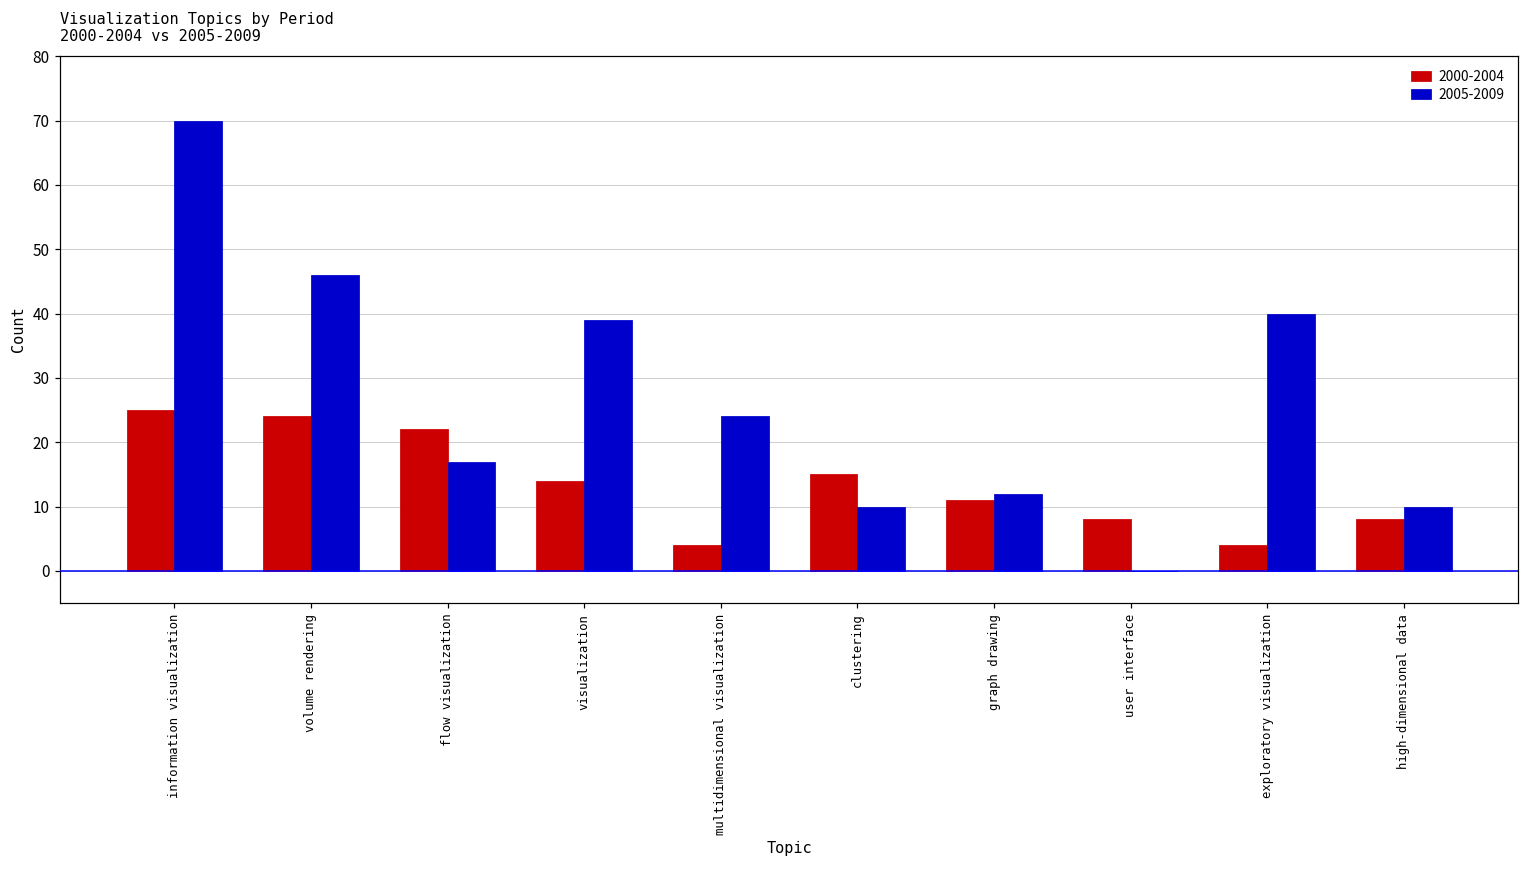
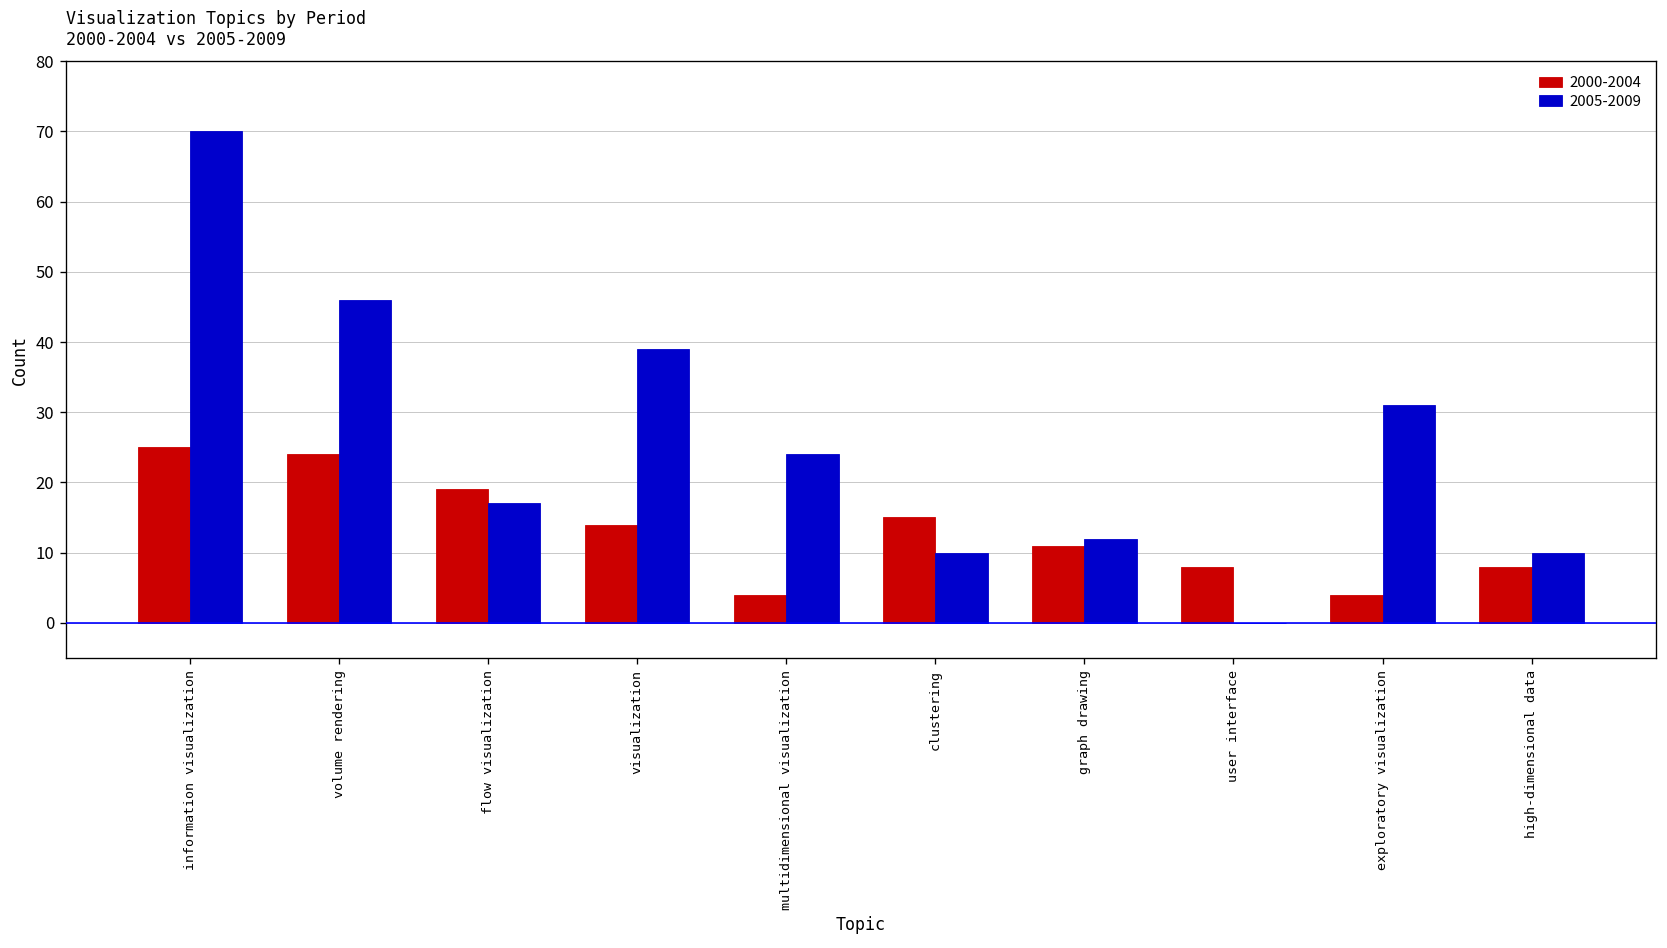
  {
    "2000-2004": {
      "information visualization": 25,
      "volume rendering": 24,
-     "flow visualization": 22,
+     "flow visualization": 19,
      "visualization": 14,
      "multidimensional visualization": 4,
      "clustering": 15,
      "graph drawing": 11,
      "user interface": 8,
      "exploratory visualization": 4,
      "high-dimensional data": 8
    },
    "2005-2009": {
      "information visualization": 70,
      "volume rendering": 46,
      "flow visualization": 17,
      "visualization": 39,
      "multidimensional visualization": 24,
      "clustering": 10,
      "graph drawing": 12,
      "user interface": 0,
-     "exploratory visualization": 40,
+     "exploratory visualization": 31,
      "high-dimensional data": 10
    }
  }
